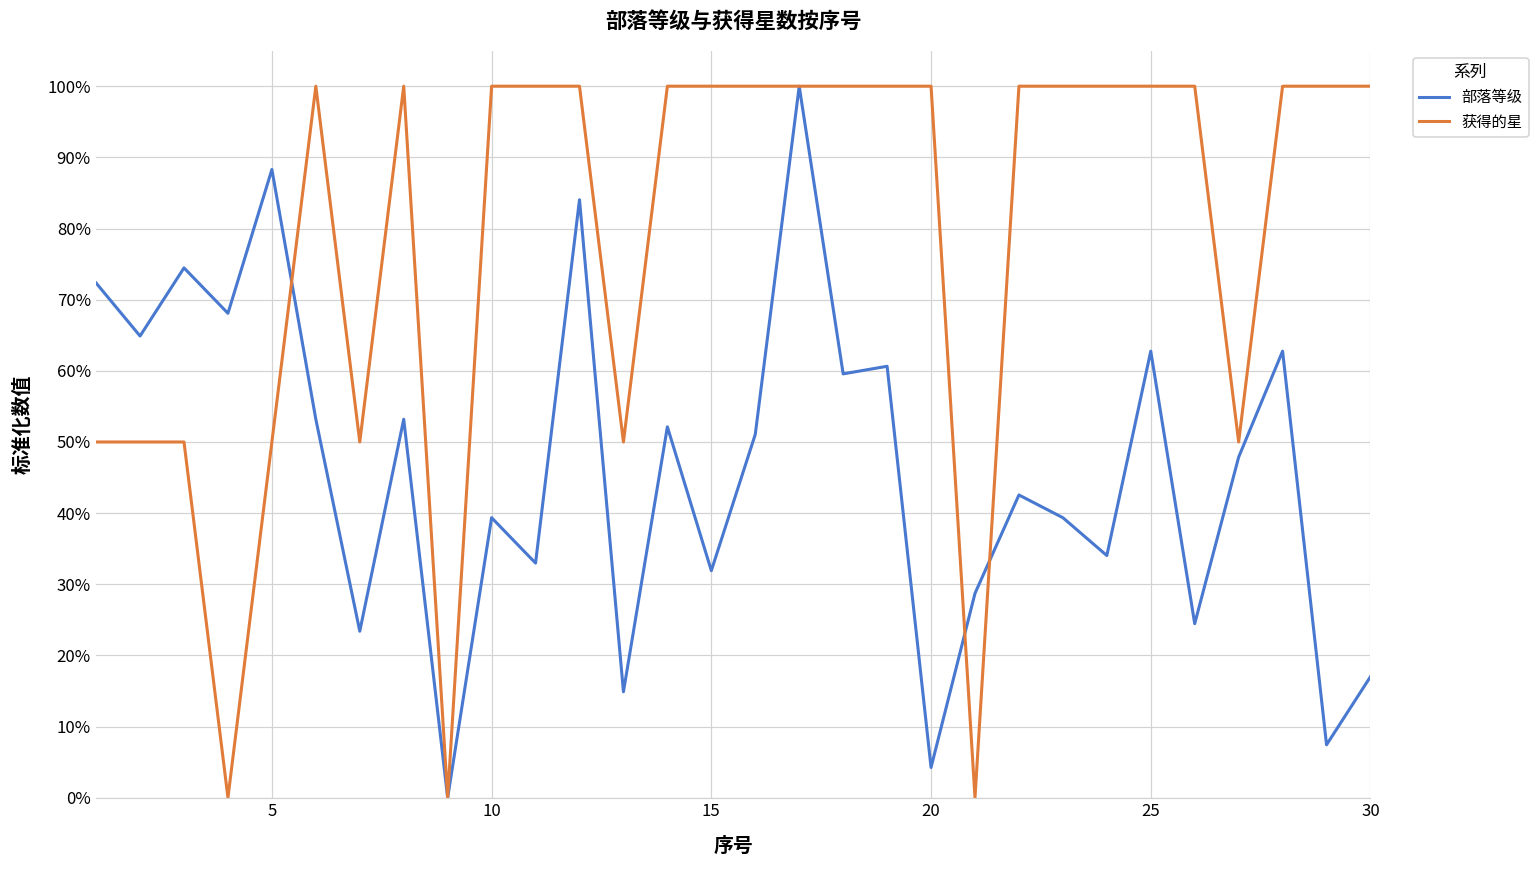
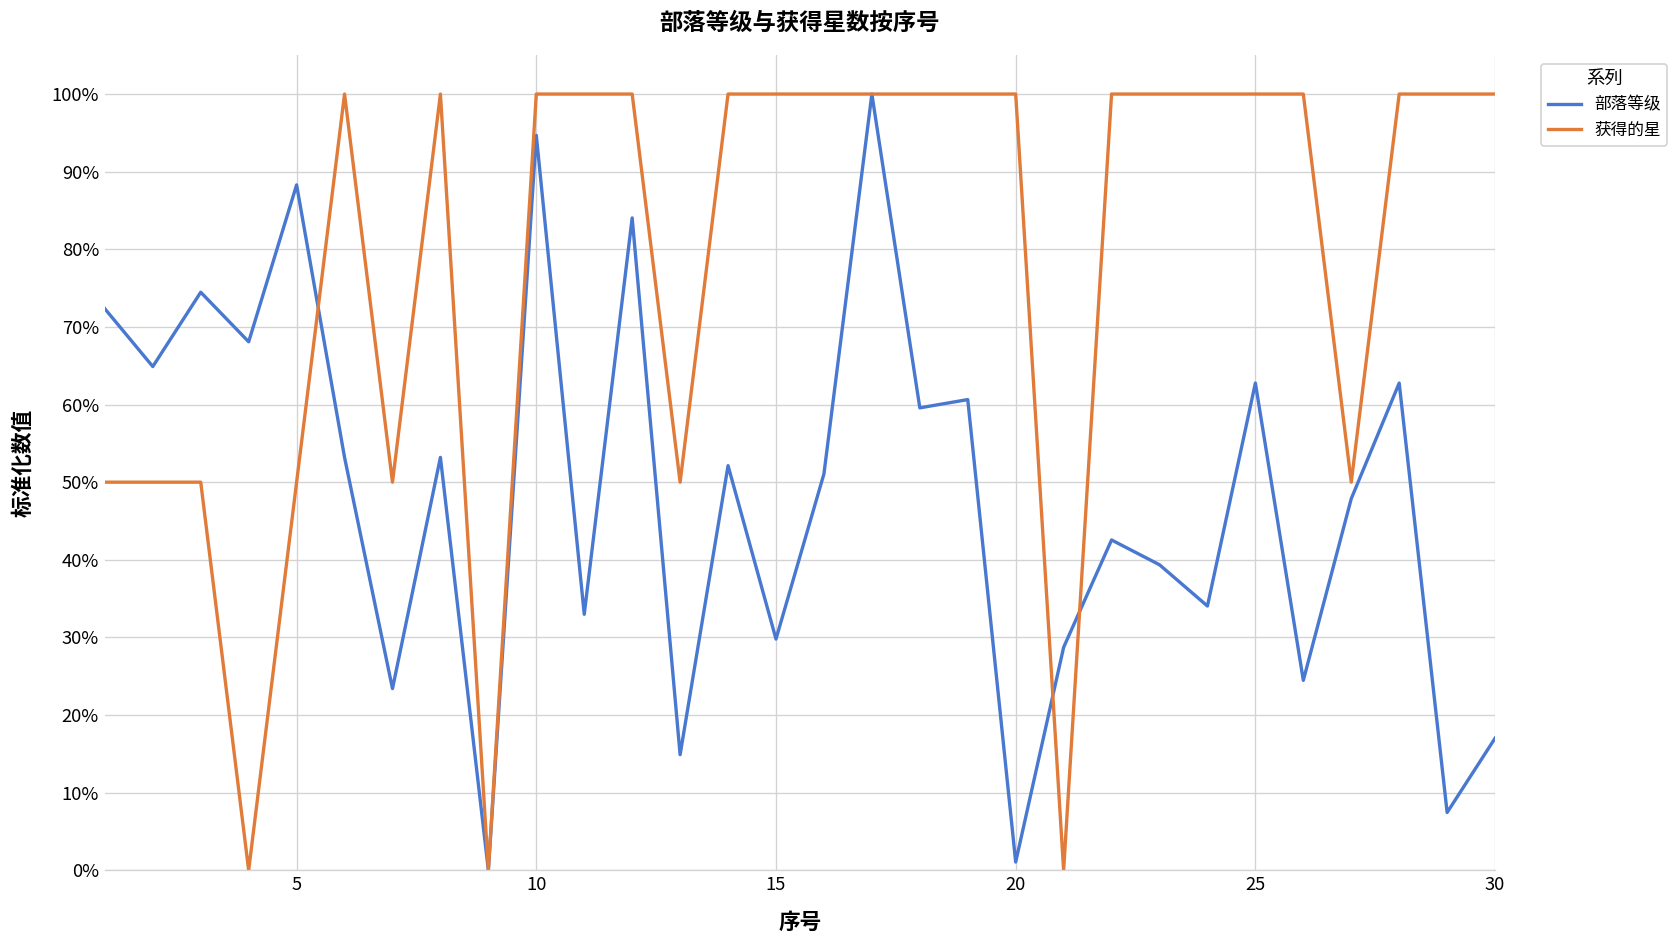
  {
    "部落等级": {
      "5": "88%",
-     "10": "39%",
-     "15": "32%",
-     "20": "4%",
+     "10": "95%",
+     "15": "30%",
+     "20": "1%",
      "25": "63%",
      "30": "17%"
    },
    "获得的星": {
      "5": "50%",
      "10": "100%",
      "15": "100%",
      "20": "100%",
      "25": "100%",
      "30": "100%"
    }
  }
